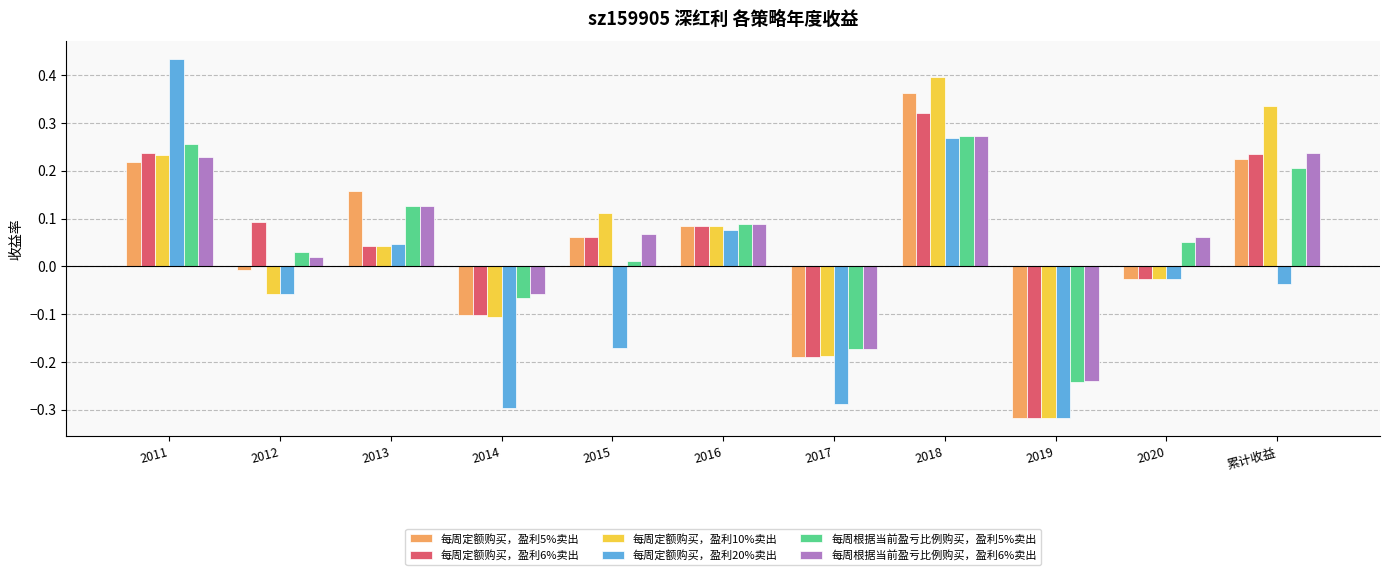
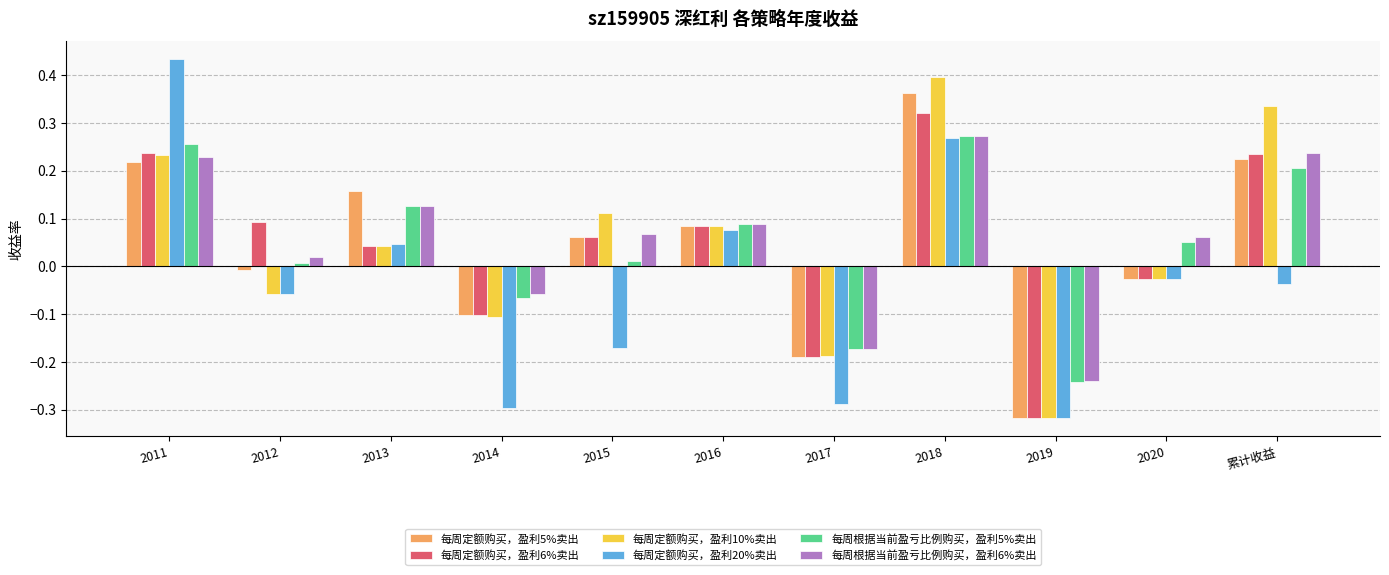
  {
    "每周定额购买，盈利6%卖出": {
      "2011": 0.24,
      "2012": 0.09,
      "2013": 0.04,
      "2014": -0.10,
      "2015": 0.06,
      "2016": 0.09,
      "2017": -0.19,
      "2018": 0.32,
      "2019": -0.32,
      "2020": -0.03,
      "累计收益": 0.24
    },
    "每周定额购买，盈利20%卖出": {
      "2011": 0.43,
      "2012": -0.06,
      "2013": 0.05,
      "2014": -0.30,
      "2015": -0.17,
      "2016": 0.08,
      "2017": -0.29,
      "2018": 0.27,
      "2019": -0.32,
      "2020": -0.03,
      "累计收益": -0.04
    },
    "每周根据当前盈亏比例购买，盈利5%卖出": {
      "2011": 0.26,
-     "2012": 0.03,
+     "2012": 0.01,
      "2013": 0.13,
      "2014": -0.07,
      "2015": 0.01,
      "2016": 0.09,
      "2017": -0.17,
      "2018": 0.27,
      "2019": -0.24,
      "2020": 0.05,
      "累计收益": 0.21
    },
    "每周根据当前盈亏比例购买，盈利6%卖出": {
      "2011": 0.23,
      "2012": 0.02,
      "2013": 0.13,
      "2014": -0.06,
      "2015": 0.07,
      "2016": 0.09,
      "2017": -0.17,
      "2018": 0.27,
      "2019": -0.24,
      "2020": 0.06,
      "累计收益": 0.24
    }
  }
